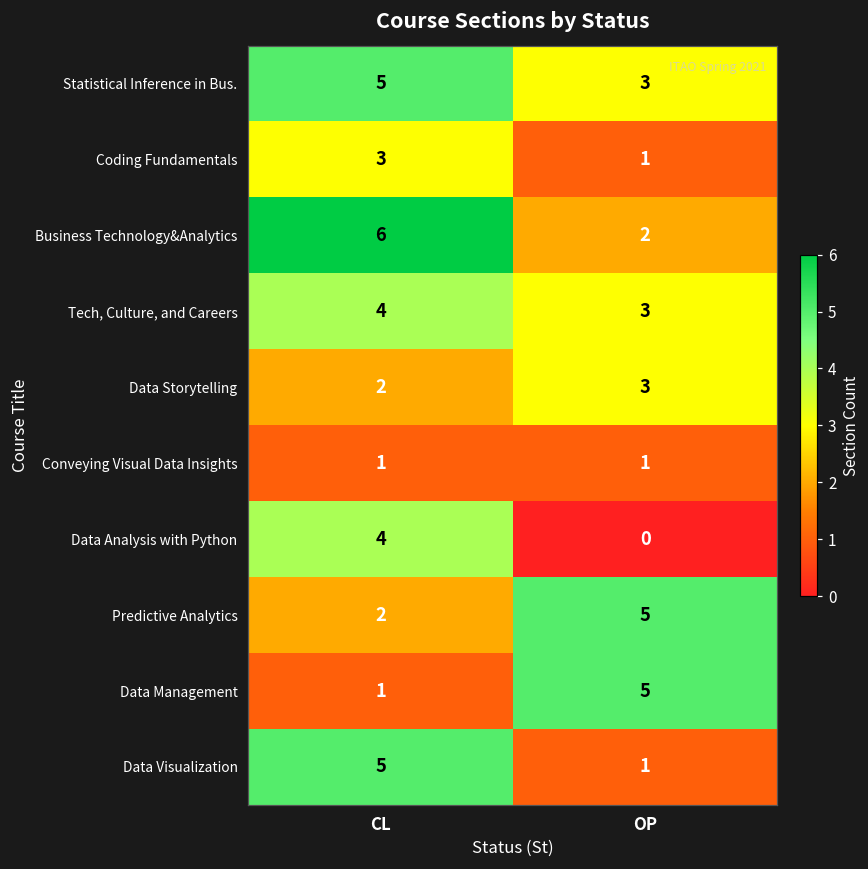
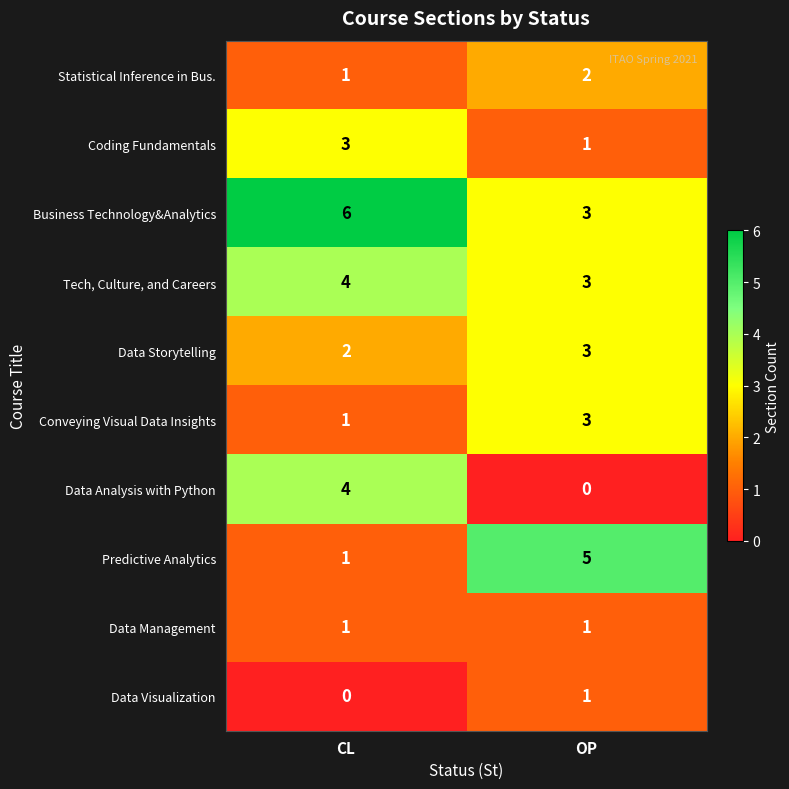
  {
    "Statistical Inference in Bus.": {
-     "CL": 5,
-     "OP": 3
+     "CL": 1,
+     "OP": 2
    },
    "Coding Fundamentals": {
      "CL": 3,
      "OP": 1
    },
    "Business Technology&Analytics": {
      "CL": 6,
-     "OP": 2
+     "OP": 3
    },
    "Tech, Culture, and Careers": {
      "CL": 4,
      "OP": 3
    },
    "Data Storytelling": {
      "CL": 2,
      "OP": 3
    },
    "Conveying Visual Data Insights": {
      "CL": 1,
-     "OP": 1
+     "OP": 3
    },
    "Data Analysis with Python": {
      "CL": 4,
      "OP": 0
    },
    "Predictive Analytics": {
-     "CL": 2,
+     "CL": 1,
      "OP": 5
    },
    "Data Management": {
      "CL": 1,
-     "OP": 5
+     "OP": 1
    },
    "Data Visualization": {
-     "CL": 5,
+     "CL": 0,
      "OP": 1
    }
  }
